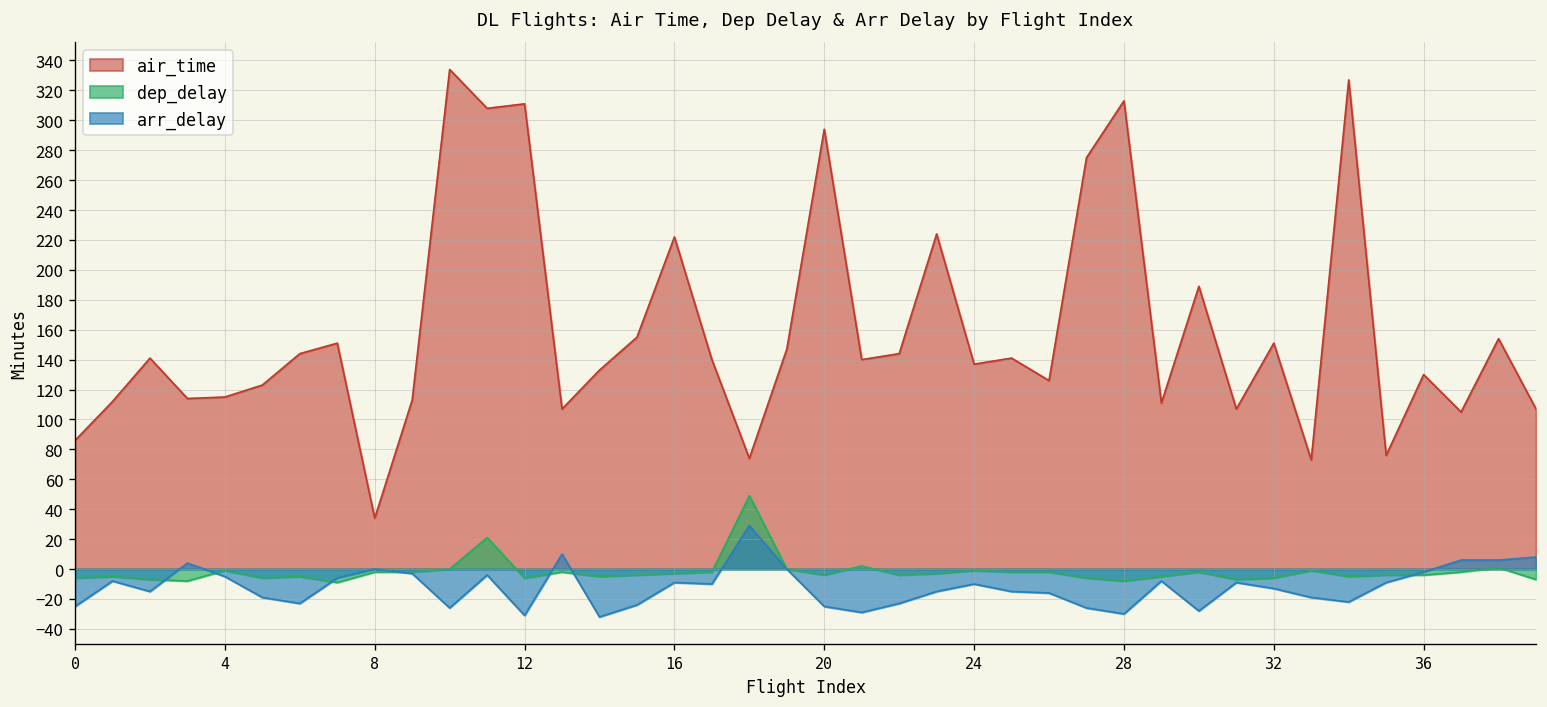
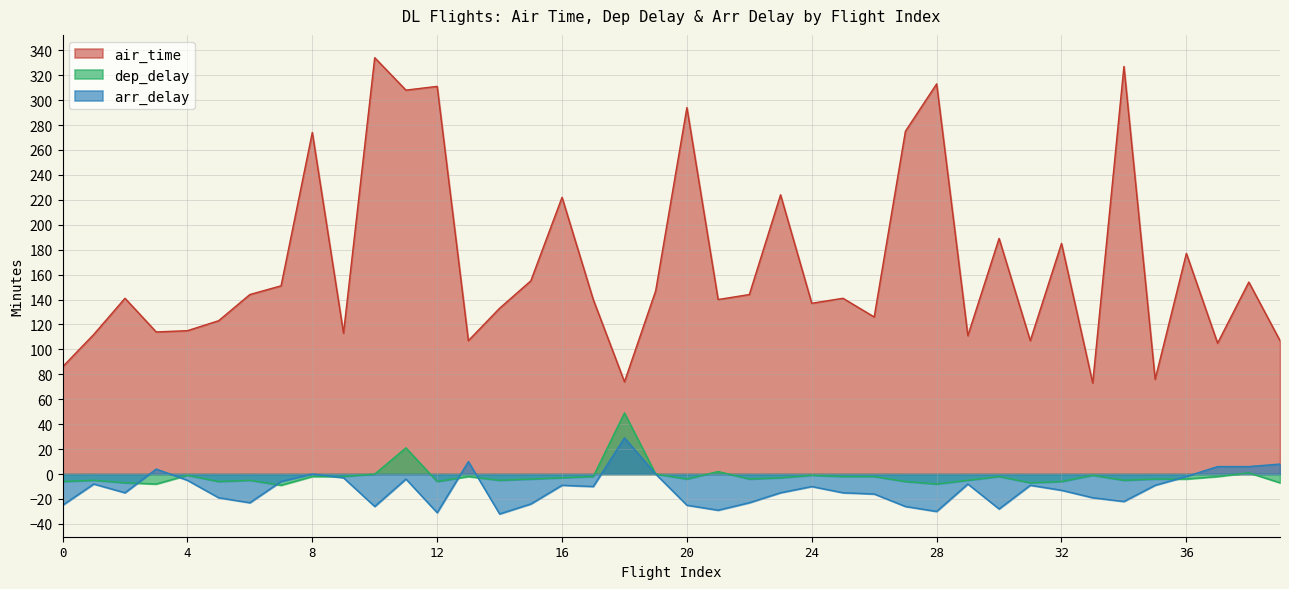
  {
    "air_time": {
      "0": 86,
      "4": 115,
-     "8": 34,
+     "8": 274,
      "12": 311,
      "16": 222,
      "20": 294,
      "24": 137,
      "28": 313,
-     "32": 151,
-     "36": 130
+     "32": 185,
+     "36": 177
    }
  }
